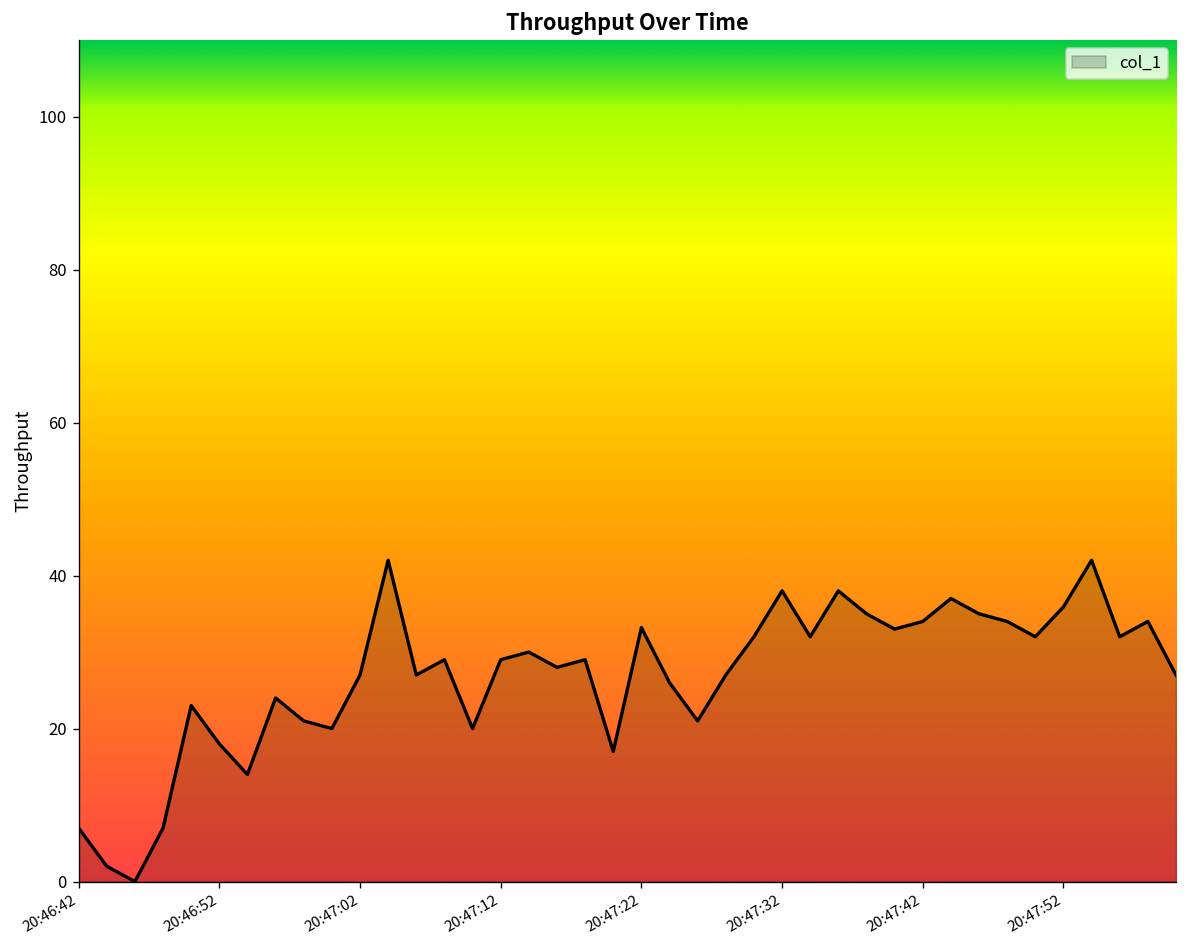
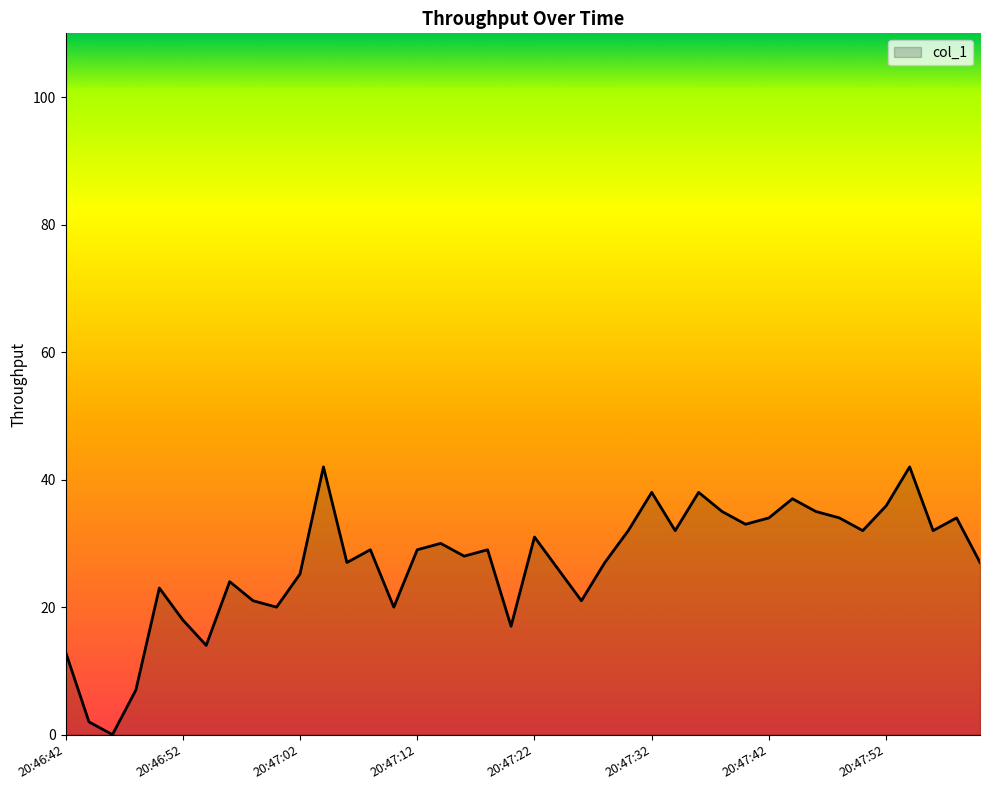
  {
-   "20:46:42": 7,
+   "20:46:42": 13,
    "20:46:52": 18,
-   "20:47:02": 27,
+   "20:47:02": 25,
    "20:47:12": 29,
-   "20:47:22": 33,
+   "20:47:22": 31,
    "20:47:32": 38,
    "20:47:42": 34,
    "20:47:52": 36
  }
